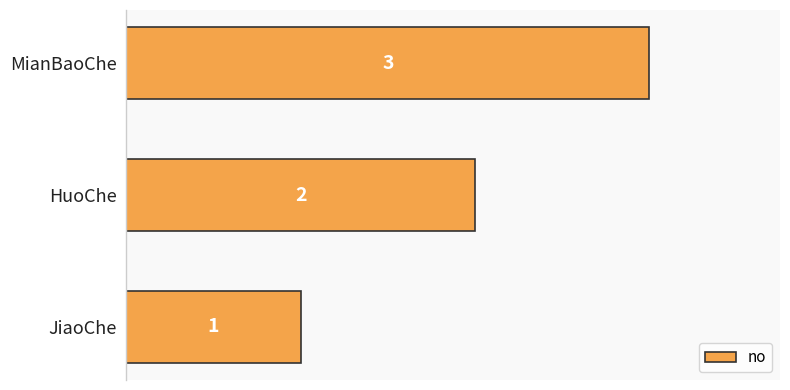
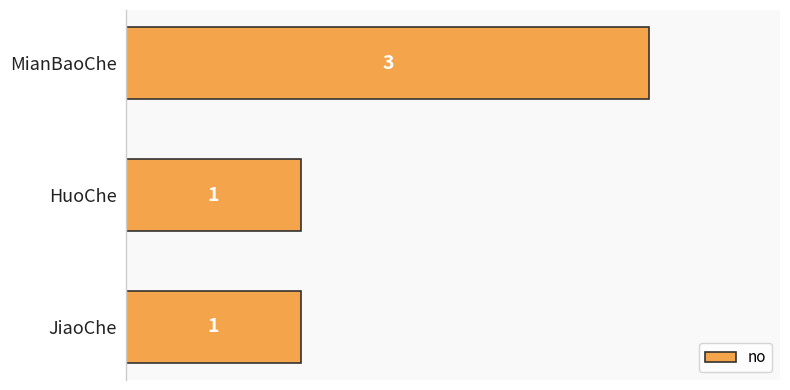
  {
    "MianBaoChe": 3,
-   "HuoChe": 2,
+   "HuoChe": 1,
    "JiaoChe": 1
  }
